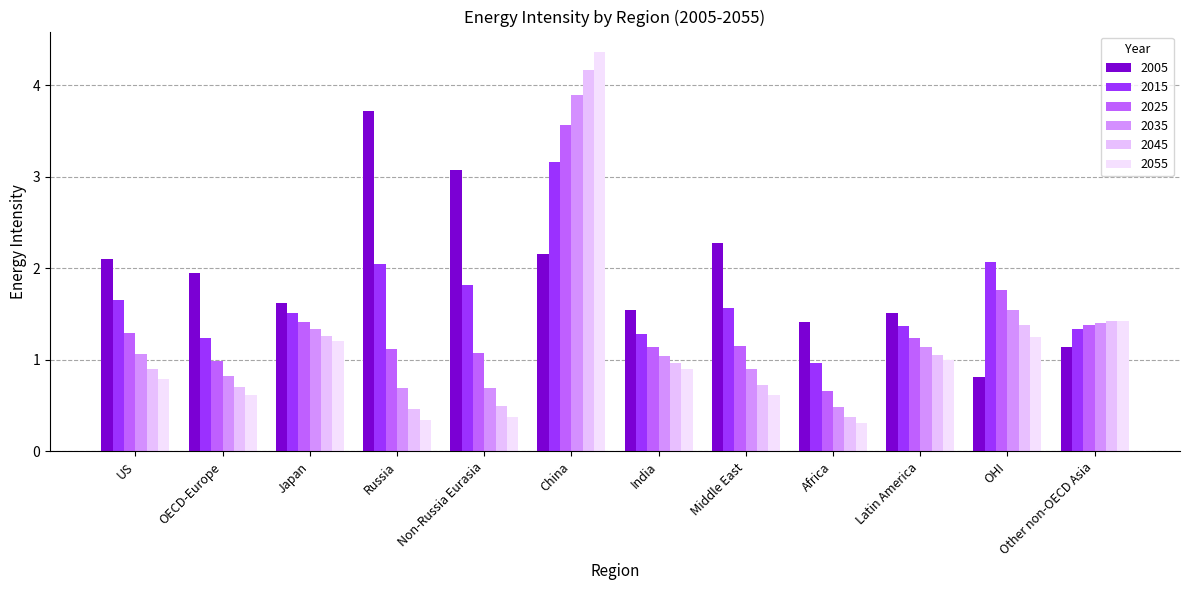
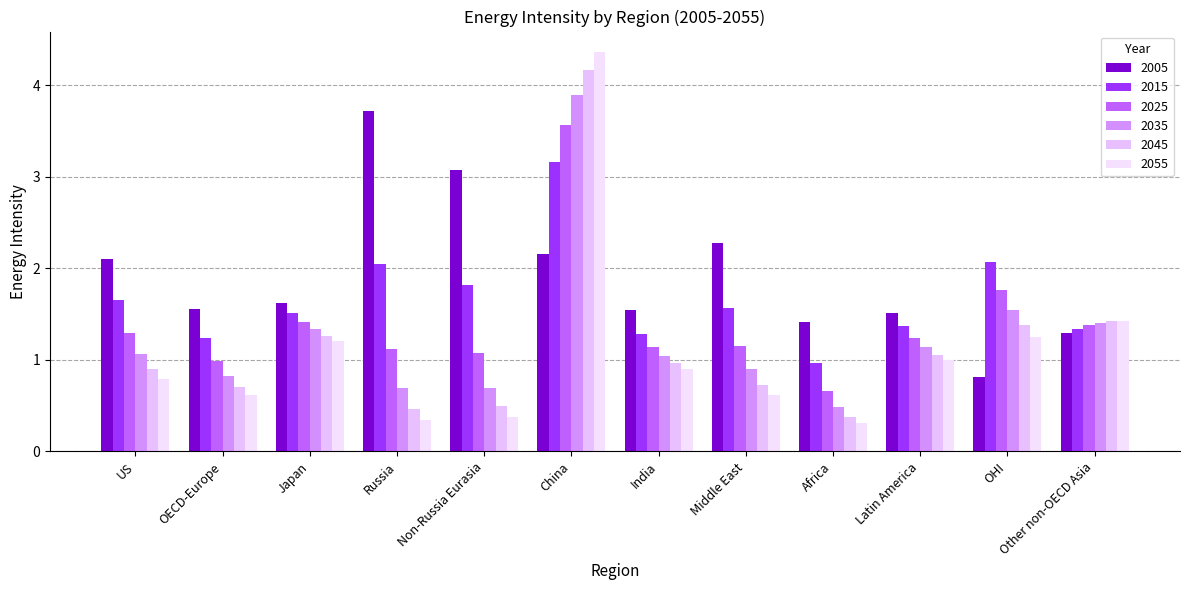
  {
    "2005": {
      "US": 2.1,
-     "OECD-Europe": 1.9,
+     "OECD-Europe": 1.6,
      "Japan": 1.6,
      "Russia": 3.7,
      "Non-Russia Eurasia": 3.1,
      "China": 2.2,
      "India": 1.5,
      "Middle East": 2.3,
      "Africa": 1.4,
      "Latin America": 1.5,
      "OHI": 0.8,
-     "Other non-OECD Asia": 1.1
+     "Other non-OECD Asia": 1.3
    }
  }
